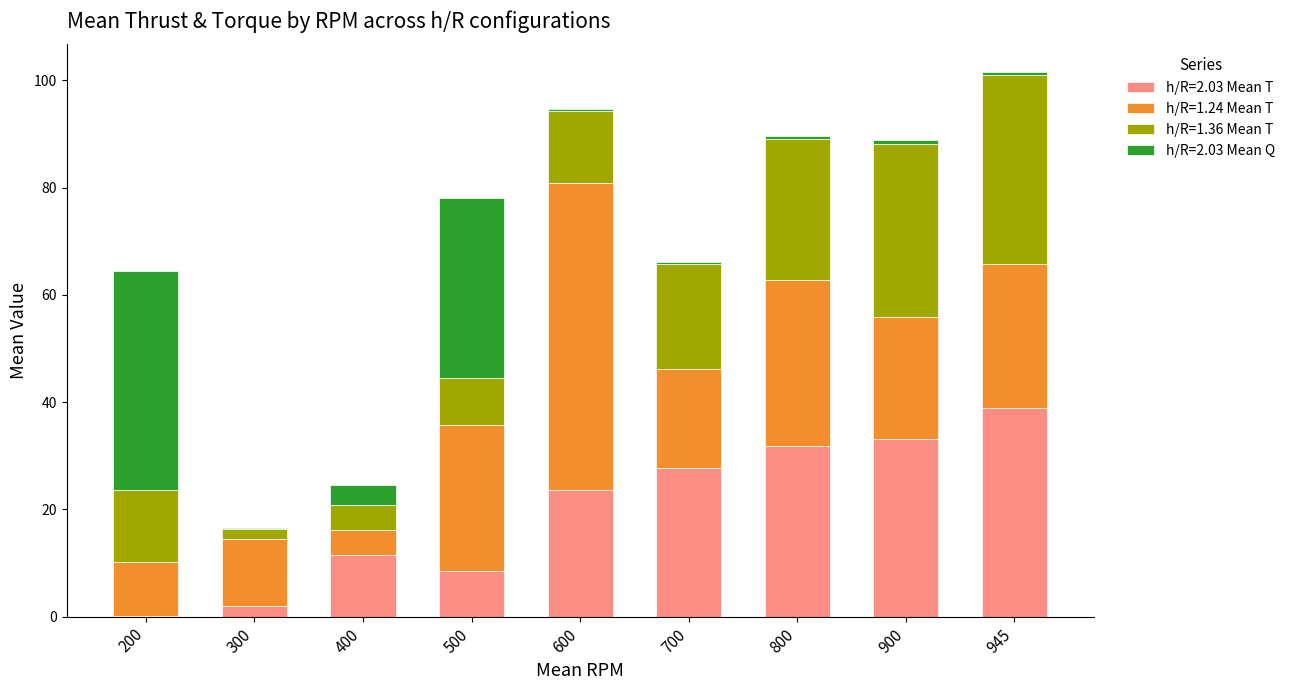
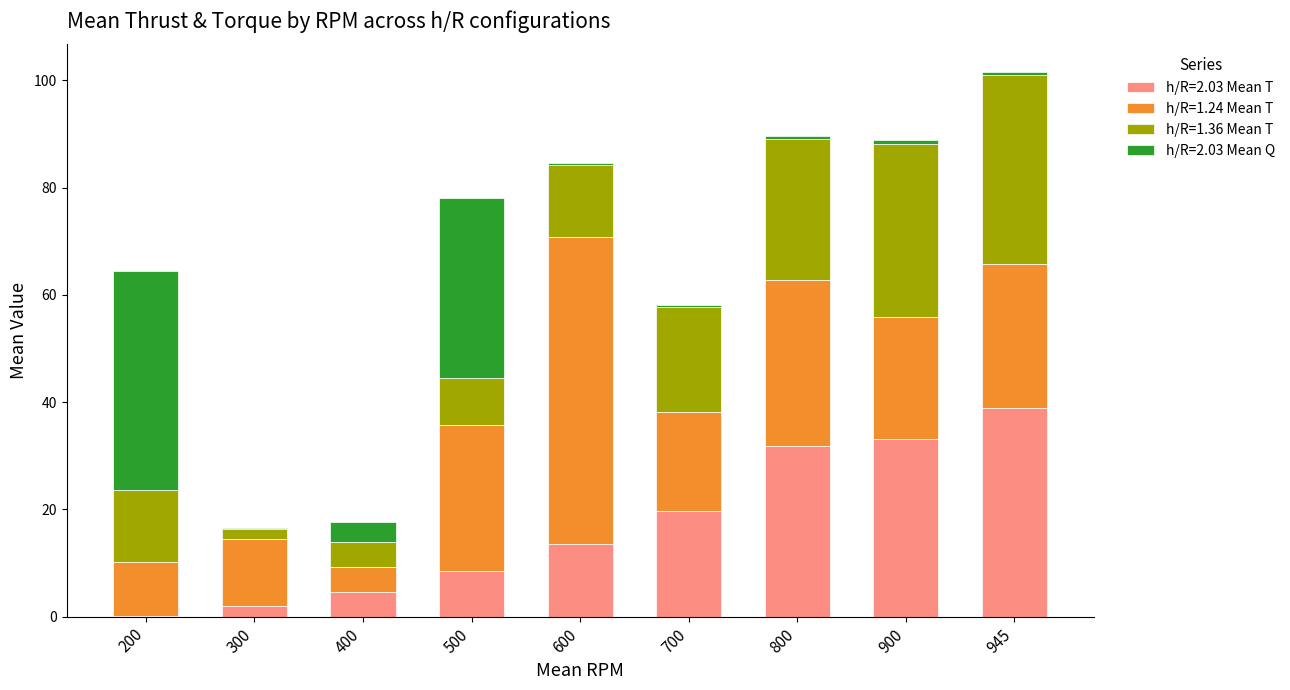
  {
    "h/R=2.03 Mean T": {
      "300": 2,
-     "400": 11,
+     "400": 5,
      "500": 9,
-     "600": 24,
-     "700": 28,
+     "600": 13,
+     "700": 20,
      "800": 32,
      "900": 33,
      "945": 39
    },
    "h/R=1.24 Mean T": {
      "200": 10,
      "300": 13,
      "400": 5,
      "500": 27,
      "600": 57,
      "700": 19,
      "800": 31,
      "900": 23,
      "945": 27
    },
    "h/R=1.36 Mean T": {
      "200": 13,
      "300": 2,
      "400": 5,
      "500": 9,
      "600": 14,
      "700": 20,
      "800": 26,
      "900": 32,
      "945": 35
    },
    "h/R=2.03 Mean Q": {
      "200": 41,
      "400": 4,
      "500": 34,
      "800": 0,
      "900": 1,
      "945": 1
    }
  }
